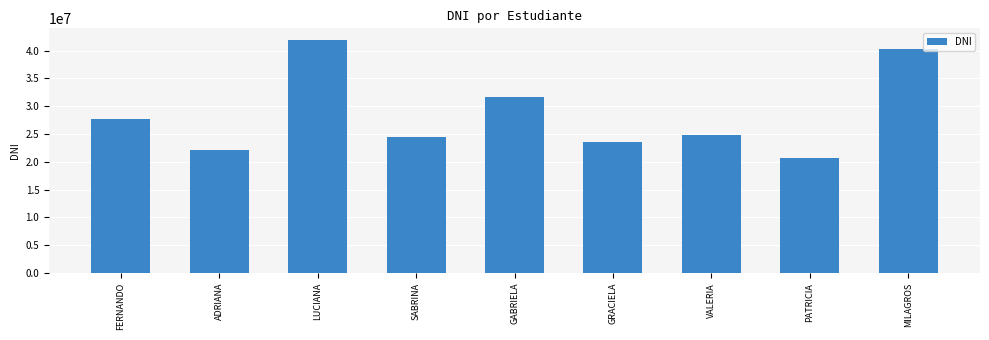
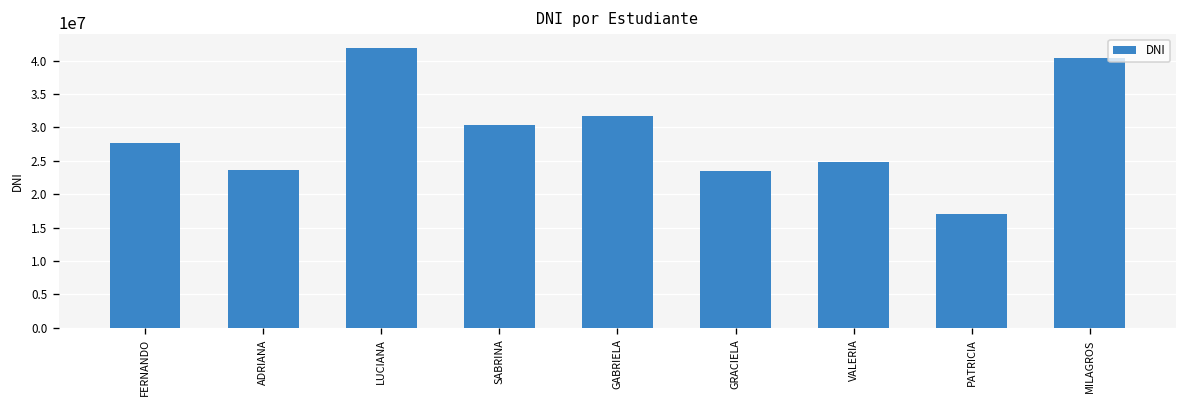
  {
    "FERNANDO": 28000000,
-   "ADRIANA": 22000000,
+   "ADRIANA": 24000000,
    "LUCIANA": 42000000,
-   "SABRINA": 24000000,
+   "SABRINA": 30000000,
    "GABRIELA": 32000000,
    "GRACIELA": 23000000,
    "VALERIA": 25000000,
-   "PATRICIA": 21000000,
+   "PATRICIA": 17000000,
    "MILAGROS": 40000000
  }
